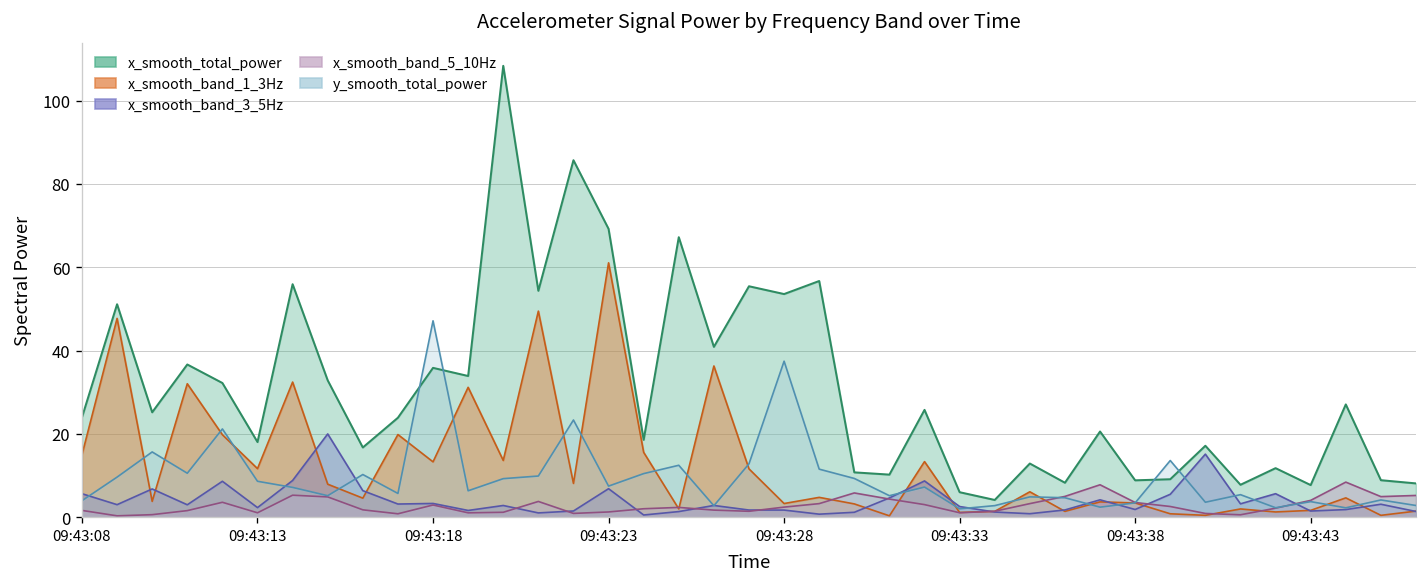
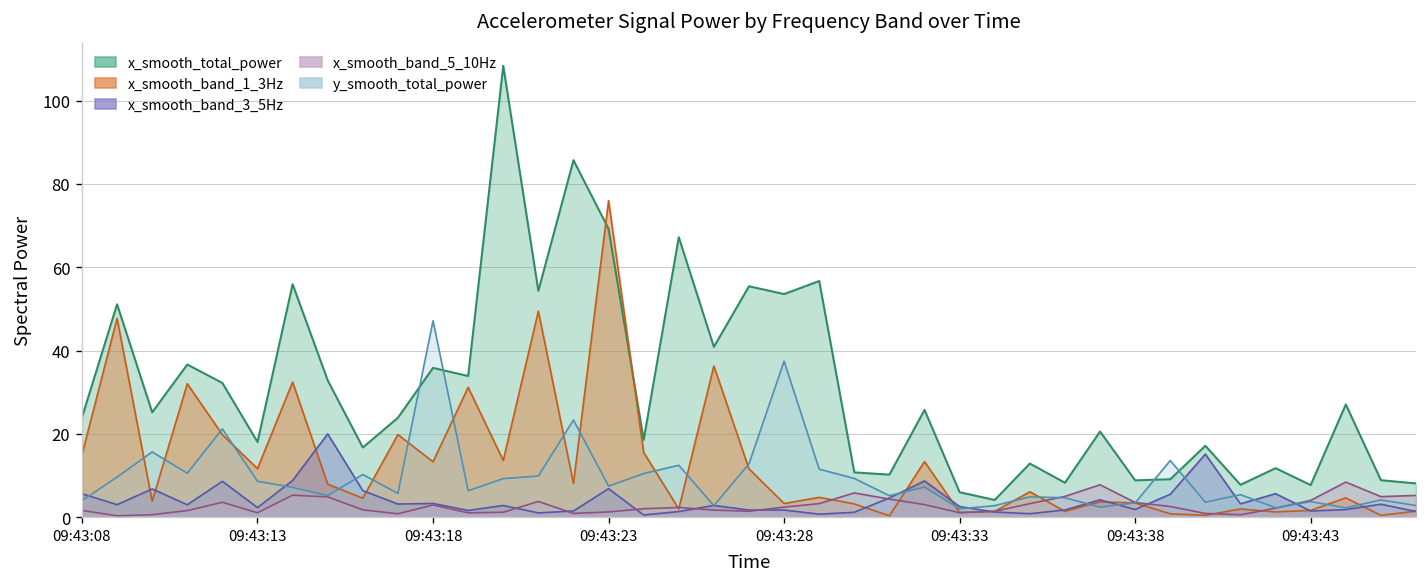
  {
    "x_smooth_band_1_3Hz": {
      "09:43:08": 15,
      "09:43:13": 12,
      "09:43:18": 13,
-     "09:43:23": 61,
+     "09:43:23": 76,
      "09:43:28": 3
    }
  }
